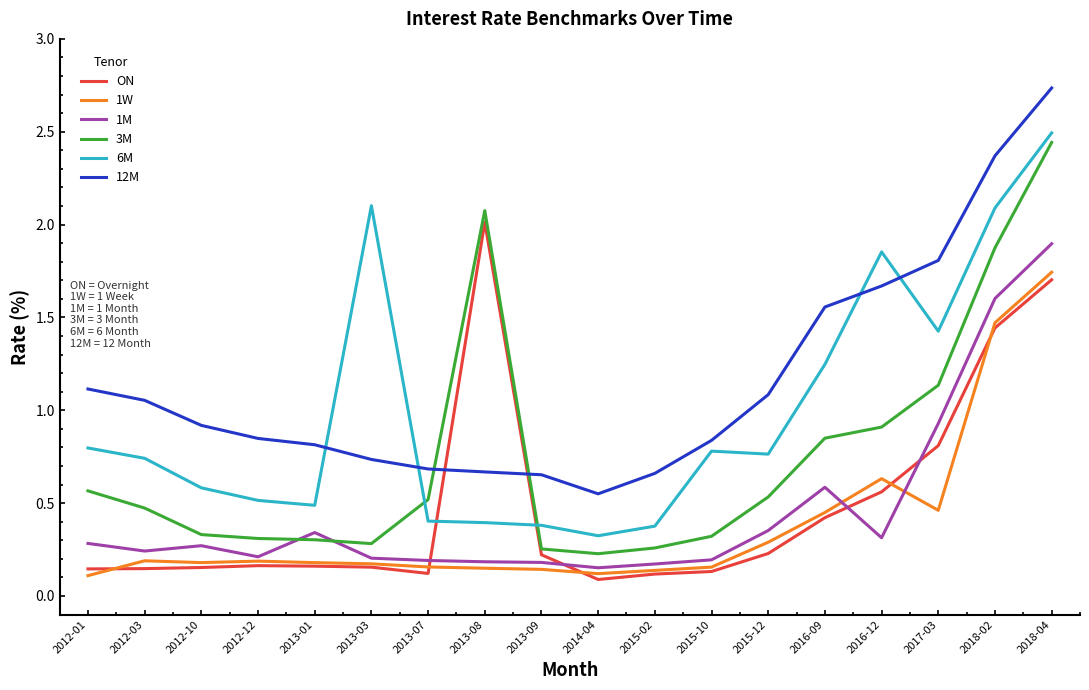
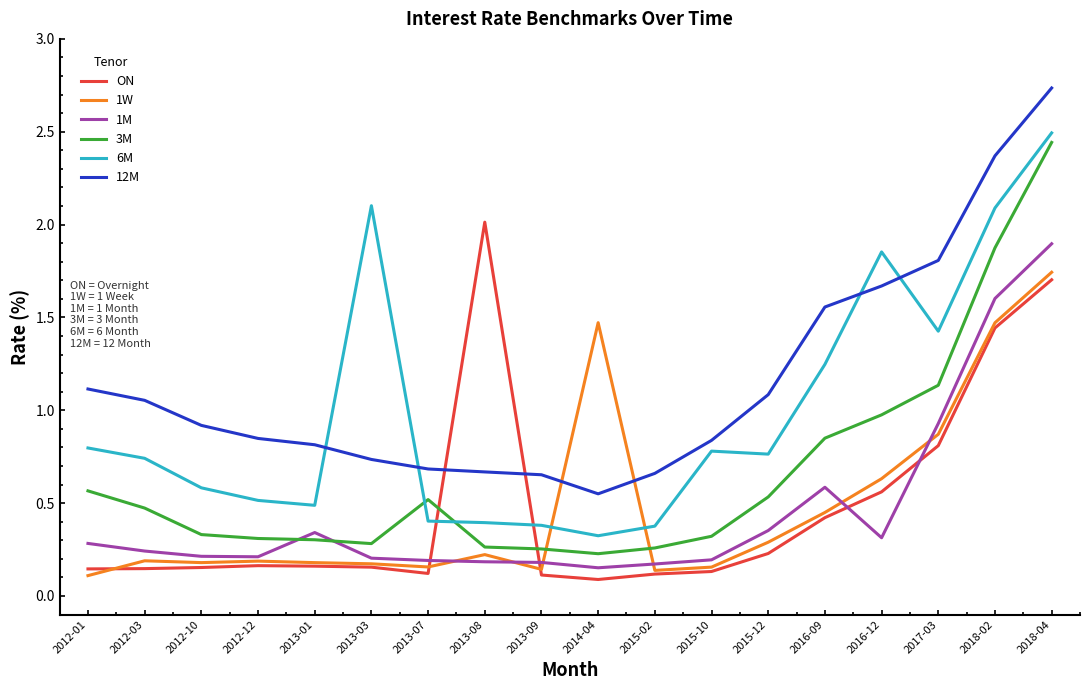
  {
    "ON": {
      "2012-01": 0.15,
      "2012-03": 0.15,
      "2012-10": 0.15,
      "2012-12": 0.16,
      "2013-01": 0.16,
      "2013-03": 0.16,
      "2013-07": 0.12,
      "2013-08": 2.01,
-     "2013-09": 0.22,
+     "2013-09": 0.11,
      "2014-04": 0.09,
      "2015-02": 0.12,
      "2015-10": 0.13,
      "2015-12": 0.23,
      "2016-09": 0.42,
      "2016-12": 0.56,
      "2017-03": 0.81,
      "2018-02": 1.44,
      "2018-04": 1.70
    },
    "1W": {
      "2012-01": 0.11,
      "2012-03": 0.19,
      "2012-10": 0.18,
      "2012-12": 0.19,
      "2013-01": 0.18,
      "2013-03": 0.17,
      "2013-07": 0.16,
-     "2013-08": 0.15,
+     "2013-08": 0.22,
      "2013-09": 0.14,
-     "2014-04": 0.12,
+     "2014-04": 1.47,
      "2015-02": 0.14,
      "2015-10": 0.16,
      "2015-12": 0.29,
      "2016-09": 0.45,
      "2016-12": 0.63,
-     "2017-03": 0.46,
+     "2017-03": 0.87,
      "2018-02": 1.47,
      "2018-04": 1.74
    },
    "1M": {
      "2012-01": 0.28,
      "2012-03": 0.24,
-     "2012-10": 0.27,
+     "2012-10": 0.21,
      "2012-12": 0.21,
      "2013-01": 0.34,
      "2013-03": 0.20,
      "2013-07": 0.19,
      "2013-08": 0.18,
      "2013-09": 0.18,
      "2014-04": 0.15,
      "2015-02": 0.17,
      "2015-10": 0.19,
      "2015-12": 0.35,
      "2016-09": 0.59,
      "2016-12": 0.31,
      "2017-03": 0.93,
      "2018-02": 1.60,
      "2018-04": 1.90
    },
    "3M": {
      "2012-01": 0.57,
      "2012-03": 0.47,
      "2012-10": 0.33,
      "2012-12": 0.31,
      "2013-01": 0.30,
      "2013-03": 0.28,
      "2013-07": 0.52,
-     "2013-08": 2.08,
+     "2013-08": 0.26,
      "2013-09": 0.25,
      "2014-04": 0.23,
      "2015-02": 0.26,
      "2015-10": 0.32,
      "2015-12": 0.53,
      "2016-09": 0.85,
-     "2016-12": 0.91,
+     "2016-12": 0.98,
      "2017-03": 1.13,
      "2018-02": 1.87,
      "2018-04": 2.44
    },
    "6M": {
      "2012-01": 0.80,
      "2012-03": 0.74,
      "2012-10": 0.58,
      "2012-12": 0.51,
      "2013-01": 0.49,
      "2013-03": 2.10,
      "2013-07": 0.40,
      "2013-08": 0.39,
      "2013-09": 0.38,
      "2014-04": 0.32,
      "2015-02": 0.38,
      "2015-10": 0.78,
      "2015-12": 0.76,
      "2016-09": 1.25,
      "2016-12": 1.85,
      "2017-03": 1.43,
      "2018-02": 2.09,
      "2018-04": 2.49
    },
    "12M": {
      "2012-01": 1.11,
      "2012-03": 1.05,
      "2012-10": 0.92,
      "2012-12": 0.85,
      "2013-01": 0.81,
      "2013-03": 0.74,
      "2013-07": 0.68,
      "2013-08": 0.67,
      "2013-09": 0.65,
      "2014-04": 0.55,
      "2015-02": 0.66,
      "2015-10": 0.84,
      "2015-12": 1.08,
      "2016-09": 1.56,
      "2016-12": 1.67,
      "2017-03": 1.81,
      "2018-02": 2.37,
      "2018-04": 2.74
    }
  }
